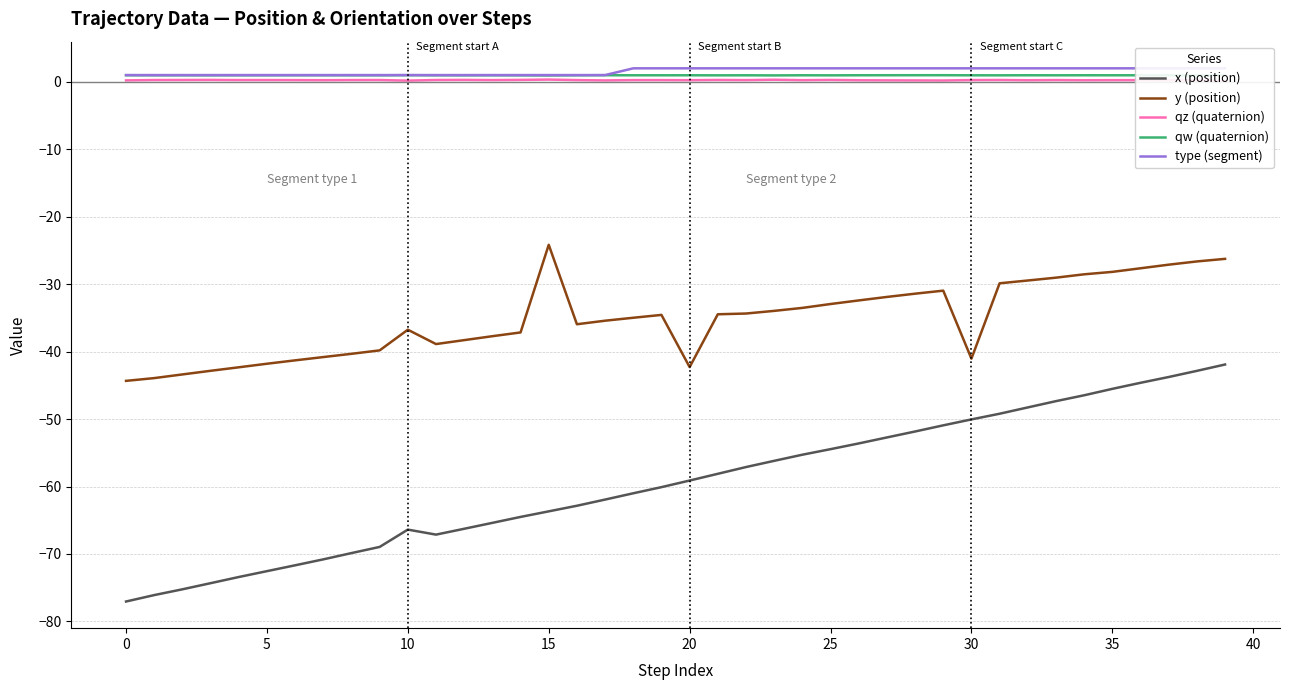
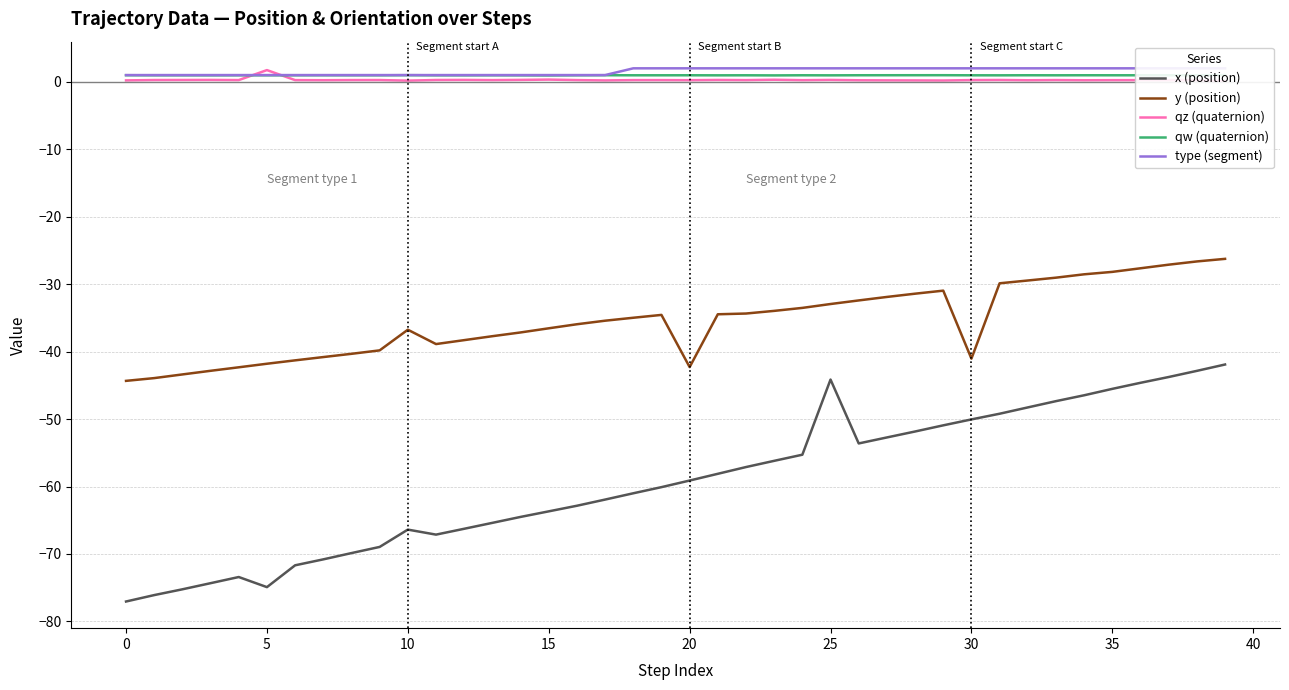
  {
    "x (position)": {
      "0": -77,
-     "5": -73,
+     "5": -75,
      "10": -66,
      "15": -64,
      "20": -59,
-     "25": -54,
+     "25": -44,
      "30": -50,
      "35": -46
    },
    "y (position)": {
      "0": -44,
      "5": -42,
      "10": -37,
-     "15": -24,
+     "15": -37,
      "20": -42,
      "25": -33,
      "30": -41,
      "35": -28
    },
    "qz (quaternion)": {
      "0": 0,
-     "5": 0,
+     "5": 2,
      "10": 0,
      "15": 0,
      "20": 0,
      "25": 0,
      "30": 0,
      "35": 0
    },
    "qw (quaternion)": {
      "20": 1,
      "25": 1,
      "30": 1,
      "35": 1
    },
    "type (segment)": {
      "20": 2,
      "25": 2,
      "30": 2,
      "35": 2
    }
  }
